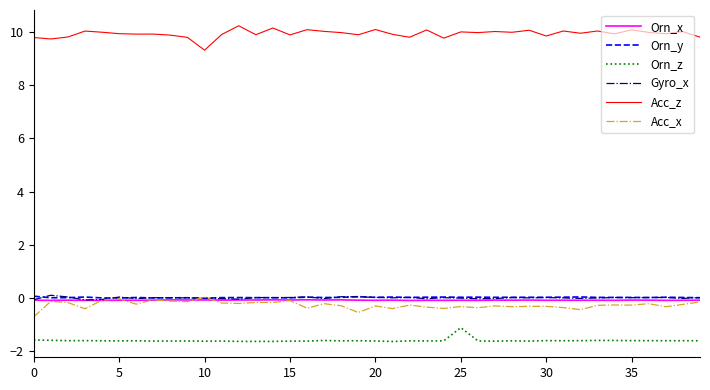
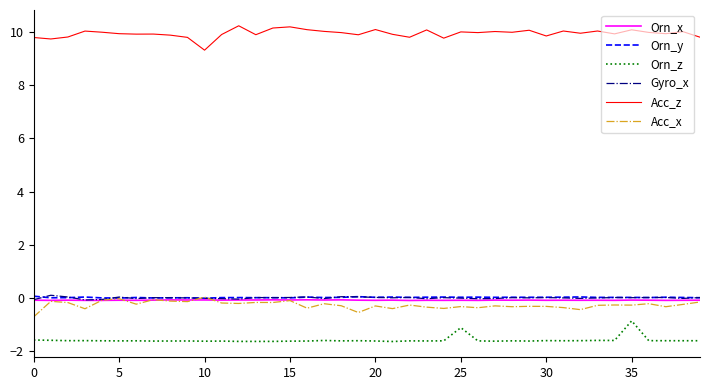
  {
    "Orn_x": {
      "20": -0.1,
      "30": -0.1
    },
    "Orn_y": {
      "0": 0.1
    },
    "Orn_z": {
      "0": -1.6,
      "5": -1.6,
      "10": -1.6,
      "15": -1.6,
      "20": -1.6,
      "25": -1.1,
      "30": -1.6,
-     "35": -1.6
+     "35": -0.9
    },
    "Acc_z": {
      "0": 9.8,
      "5": 9.9,
      "10": 9.3,
-     "15": 9.9,
+     "15": 10.2,
      "20": 10.1,
      "25": 10.0,
      "30": 9.9
    },
    "Acc_x": {
      "0": -0.7,
      "20": -0.3,
      "25": -0.3,
      "30": -0.3,
      "35": -0.3
    }
  }
